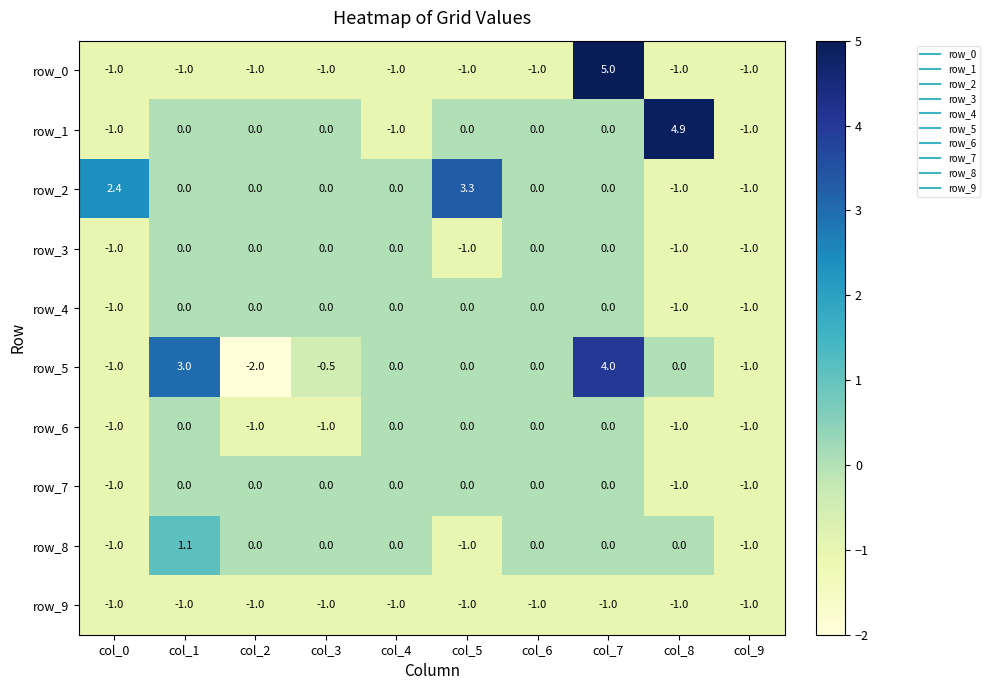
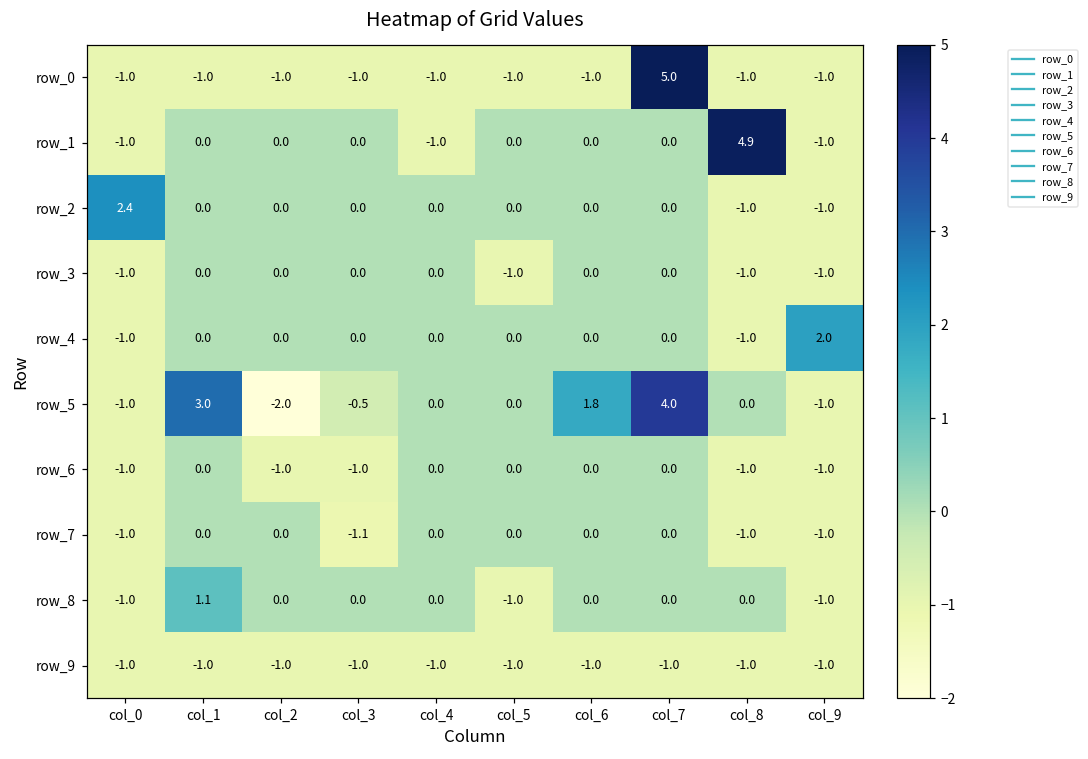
  {
    "row_0": {
      "col_0": -1.0,
      "col_1": -1.0,
      "col_2": -1.0,
      "col_3": -1.0,
      "col_4": -1.0,
      "col_5": -1.0,
      "col_6": -1.0,
      "col_7": 5.0,
      "col_8": -1.0,
      "col_9": -1.0
    },
    "row_1": {
      "col_0": -1.0,
      "col_1": 0.0,
      "col_2": 0.0,
      "col_3": 0.0,
      "col_4": -1.0,
      "col_5": 0.0,
      "col_6": 0.0,
      "col_7": 0.0,
      "col_8": 4.9,
      "col_9": -1.0
    },
    "row_2": {
      "col_0": 2.4,
      "col_1": 0.0,
      "col_2": 0.0,
      "col_3": 0.0,
      "col_4": 0.0,
-     "col_5": 3.3,
+     "col_5": 0.0,
      "col_6": 0.0,
      "col_7": 0.0,
      "col_8": -1.0,
      "col_9": -1.0
    },
    "row_3": {
      "col_0": -1.0,
      "col_1": 0.0,
      "col_2": 0.0,
      "col_3": 0.0,
      "col_4": 0.0,
      "col_5": -1.0,
      "col_6": 0.0,
      "col_7": 0.0,
      "col_8": -1.0,
      "col_9": -1.0
    },
    "row_4": {
      "col_0": -1.0,
      "col_1": 0.0,
      "col_2": 0.0,
      "col_3": 0.0,
      "col_4": 0.0,
      "col_5": 0.0,
      "col_6": 0.0,
      "col_7": 0.0,
      "col_8": -1.0,
-     "col_9": -1.0
+     "col_9": 2.0
    },
    "row_5": {
      "col_0": -1.0,
      "col_1": 3.0,
      "col_2": -2.0,
      "col_3": -0.5,
      "col_4": 0.0,
      "col_5": 0.0,
-     "col_6": 0.0,
+     "col_6": 1.8,
      "col_7": 4.0,
      "col_8": 0.0,
      "col_9": -1.0
    },
    "row_6": {
      "col_0": -1.0,
      "col_1": 0.0,
      "col_2": -1.0,
      "col_3": -1.0,
      "col_4": 0.0,
      "col_5": 0.0,
      "col_6": 0.0,
      "col_7": 0.0,
      "col_8": -1.0,
      "col_9": -1.0
    },
    "row_7": {
      "col_0": -1.0,
      "col_1": 0.0,
      "col_2": 0.0,
-     "col_3": 0.0,
+     "col_3": -1.1,
      "col_4": 0.0,
      "col_5": 0.0,
      "col_6": 0.0,
      "col_7": 0.0,
      "col_8": -1.0,
      "col_9": -1.0
    },
    "row_8": {
      "col_0": -1.0,
      "col_1": 1.1,
      "col_2": 0.0,
      "col_3": 0.0,
      "col_4": 0.0,
      "col_5": -1.0,
      "col_6": 0.0,
      "col_7": 0.0,
      "col_8": 0.0,
      "col_9": -1.0
    },
    "row_9": {
      "col_0": -1.0,
      "col_1": -1.0,
      "col_2": -1.0,
      "col_3": -1.0,
      "col_4": -1.0,
      "col_5": -1.0,
      "col_6": -1.0,
      "col_7": -1.0,
      "col_8": -1.0,
      "col_9": -1.0
    }
  }
